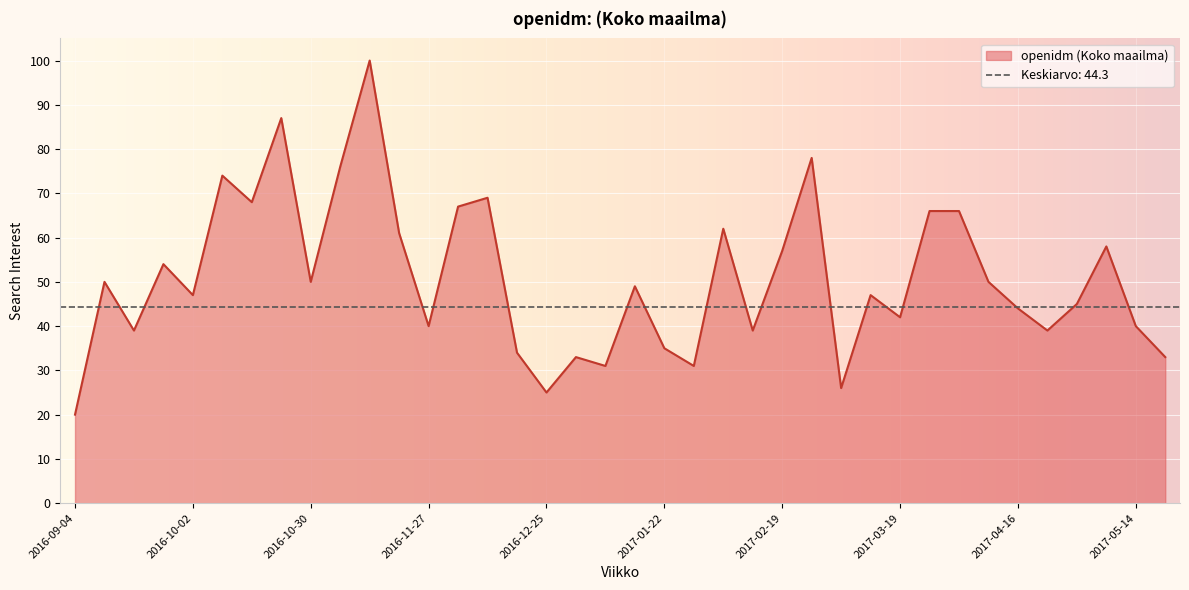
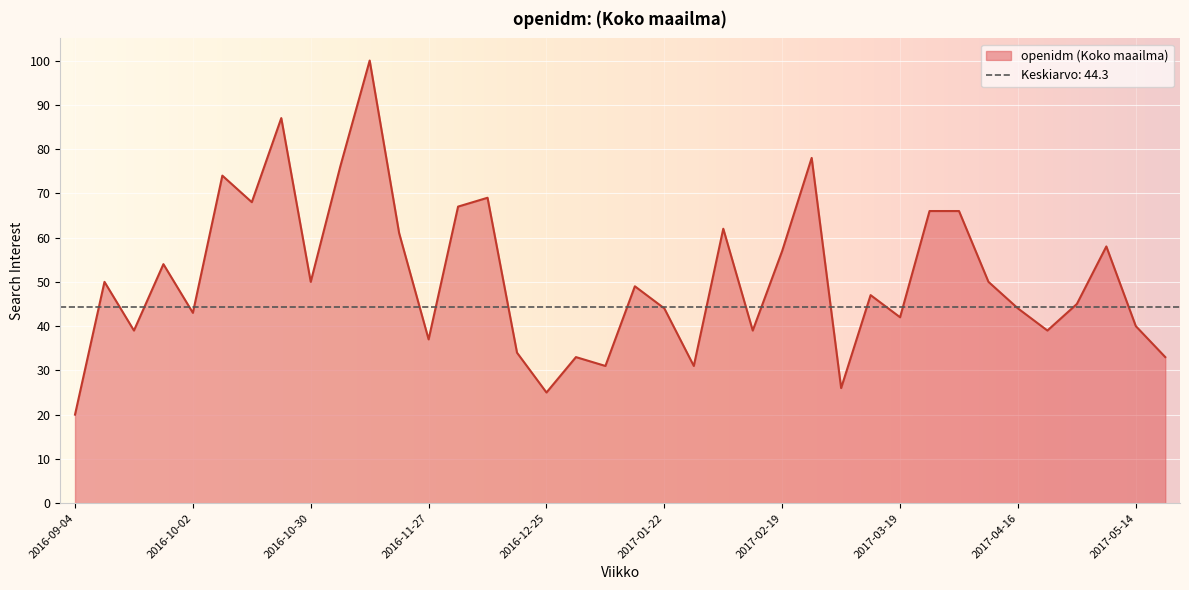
  {
    "2016-09-04": 20,
-   "2016-10-02": 47,
+   "2016-10-02": 43,
    "2016-10-30": 50,
-   "2016-11-27": 40,
+   "2016-11-27": 37,
    "2016-12-25": 25,
-   "2017-01-22": 35,
+   "2017-01-22": 44,
    "2017-02-19": 57,
    "2017-03-19": 42,
    "2017-04-16": 44,
    "2017-05-14": 40
  }
